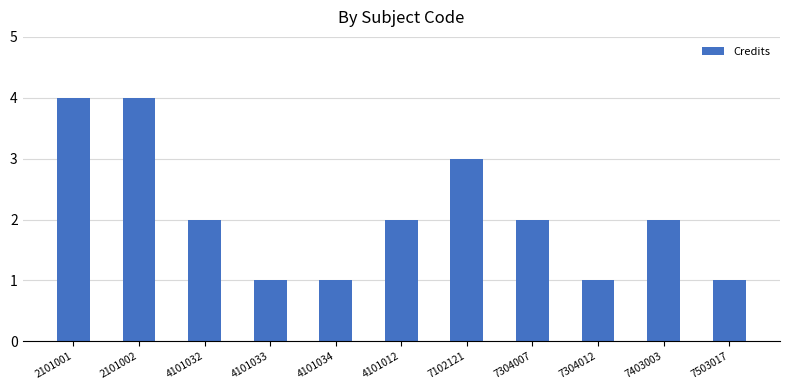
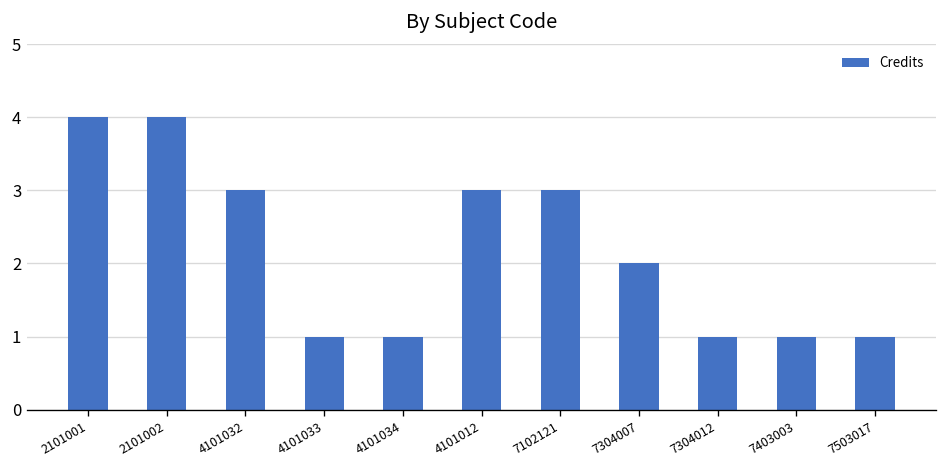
  {
    "2101001": 4,
    "2101002": 4,
-   "4101032": 2,
+   "4101032": 3,
    "4101033": 1,
    "4101034": 1,
-   "4101012": 2,
+   "4101012": 3,
    "7102121": 3,
    "7304007": 2,
    "7304012": 1,
-   "7403003": 2,
+   "7403003": 1,
    "7503017": 1
  }
